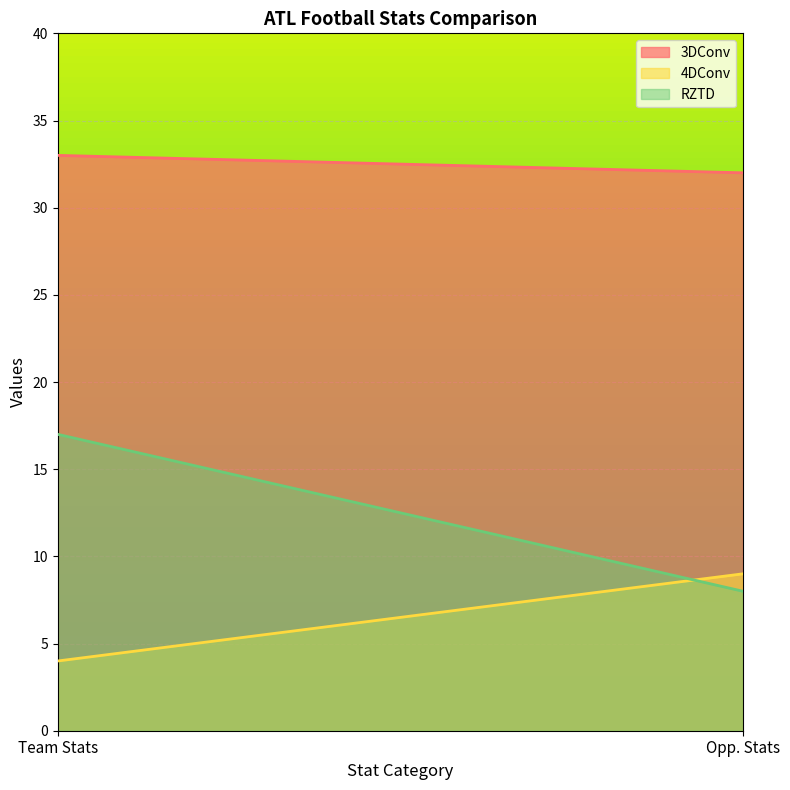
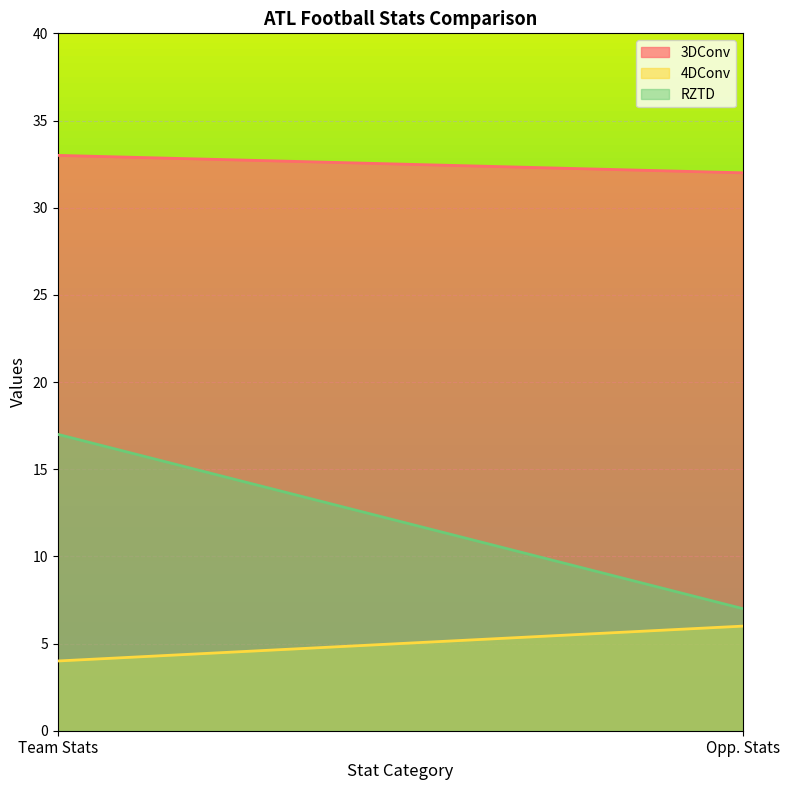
  {
    "3DConv": {
      "Team Stats": 33,
      "Opp. Stats": 32
    },
    "4DConv": {
      "Team Stats": 4,
-     "Opp. Stats": 9
+     "Opp. Stats": 6
    },
    "RZTD": {
      "Team Stats": 17,
-     "Opp. Stats": 8
+     "Opp. Stats": 7
    }
  }
